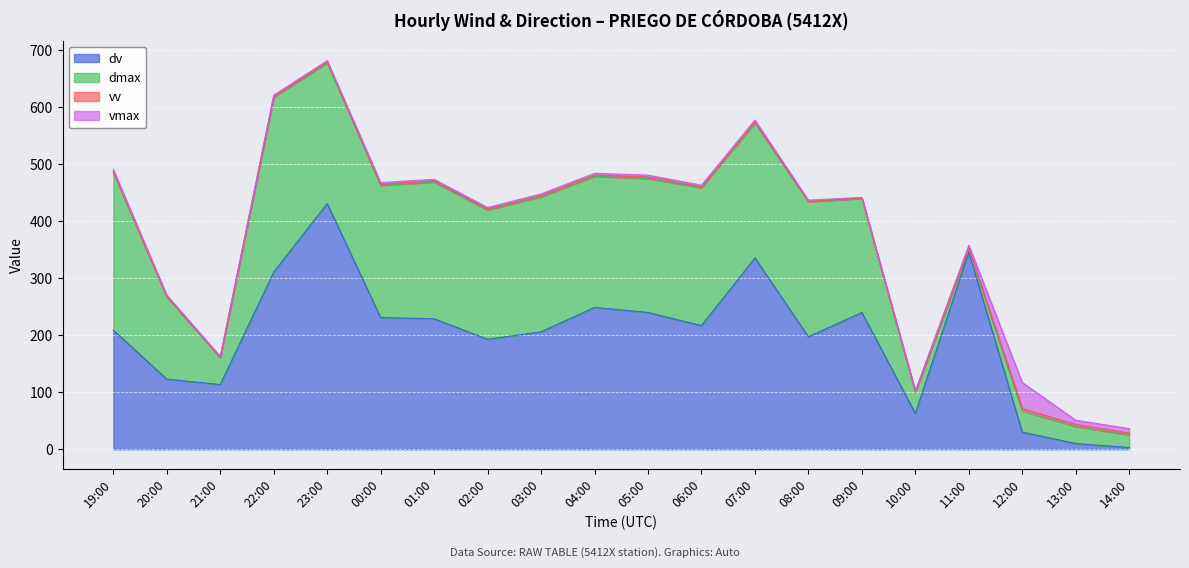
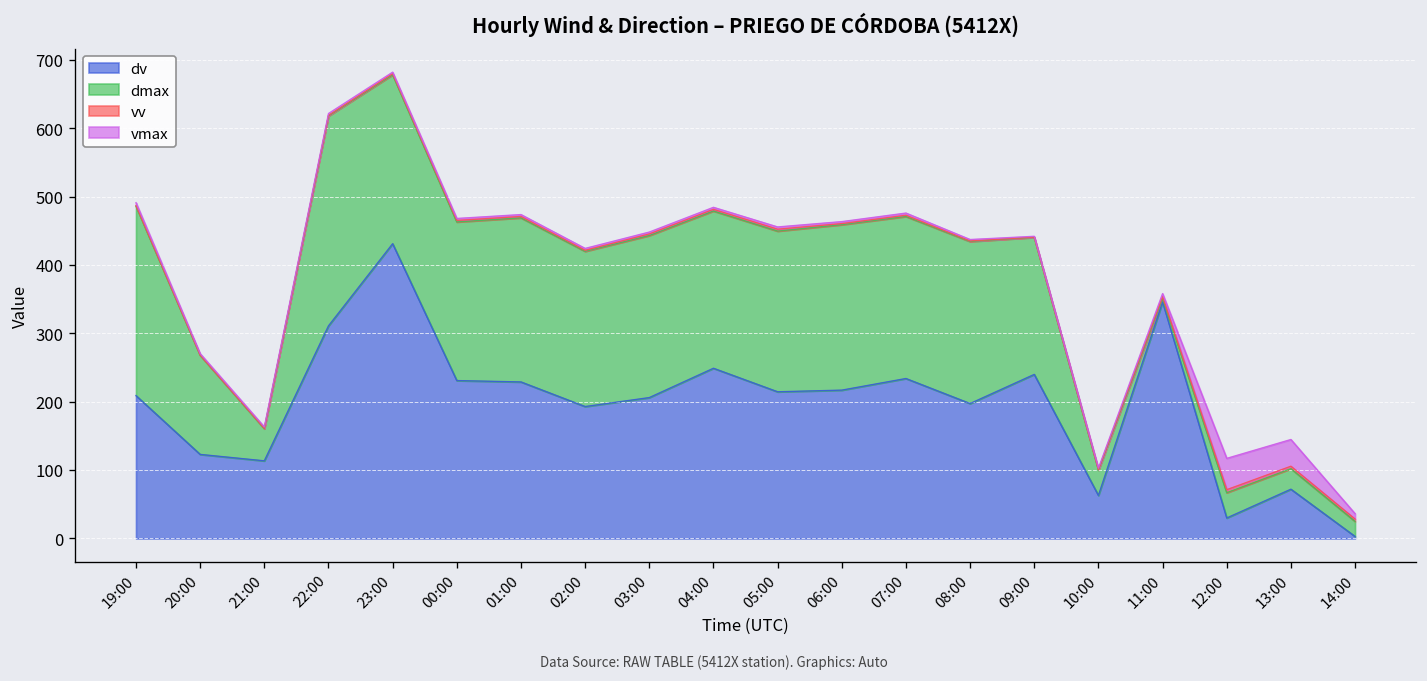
  {
    "dv": {
      "19:00": 210,
      "20:00": 120,
      "21:00": 110,
      "22:00": 310,
      "23:00": 430,
      "00:00": 230,
      "01:00": 230,
      "02:00": 190,
      "03:00": 210,
      "04:00": 250,
-     "05:00": 240,
+     "05:00": 210,
      "06:00": 220,
-     "07:00": 340,
+     "07:00": 230,
      "08:00": 200,
      "09:00": 240,
      "10:00": 60,
      "11:00": 350,
      "12:00": 30,
-     "13:00": 10,
+     "13:00": 70,
      "14:00": 0
    },
    "vmax": {
      "12:00": 50,
-     "13:00": 10,
+     "13:00": 40,
      "14:00": 10
    }
  }
